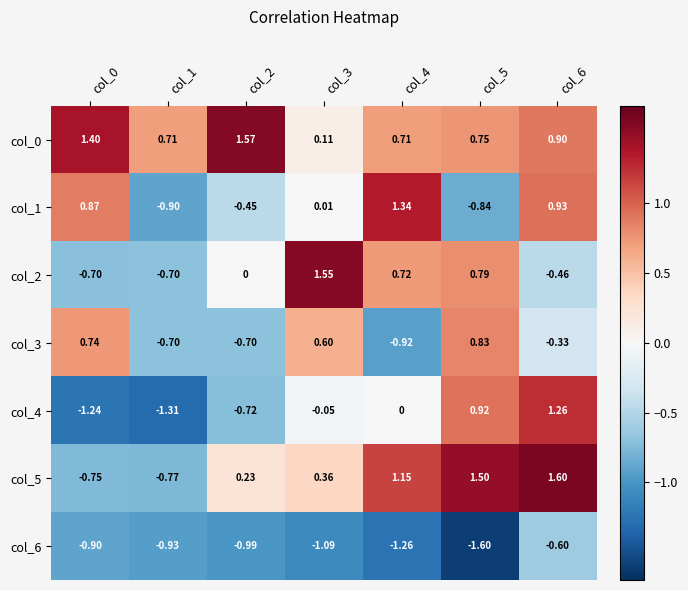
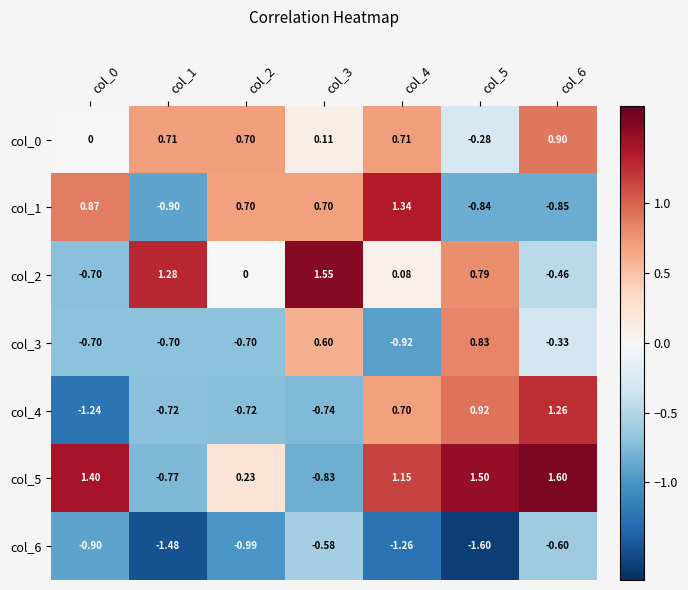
  {
    "col_0": {
-     "col_0": 1.40,
+     "col_0": 0,
      "col_1": 0.71,
-     "col_2": 1.57,
+     "col_2": 0.70,
      "col_3": 0.11,
      "col_4": 0.71,
-     "col_5": 0.75,
+     "col_5": -0.28,
      "col_6": 0.90
    },
    "col_1": {
      "col_0": 0.87,
      "col_1": -0.90,
-     "col_2": -0.45,
-     "col_3": 0.01,
+     "col_2": 0.70,
+     "col_3": 0.70,
      "col_4": 1.34,
      "col_5": -0.84,
-     "col_6": 0.93
+     "col_6": -0.85
    },
    "col_2": {
      "col_0": -0.70,
-     "col_1": -0.70,
+     "col_1": 1.28,
      "col_2": 0,
      "col_3": 1.55,
-     "col_4": 0.72,
+     "col_4": 0.08,
      "col_5": 0.79,
      "col_6": -0.46
    },
    "col_3": {
-     "col_0": 0.74,
+     "col_0": -0.70,
      "col_1": -0.70,
      "col_2": -0.70,
      "col_3": 0.60,
      "col_4": -0.92,
      "col_5": 0.83,
      "col_6": -0.33
    },
    "col_4": {
      "col_0": -1.24,
-     "col_1": -1.31,
+     "col_1": -0.72,
      "col_2": -0.72,
-     "col_3": -0.05,
-     "col_4": 0,
+     "col_3": -0.74,
+     "col_4": 0.70,
      "col_5": 0.92,
      "col_6": 1.26
    },
    "col_5": {
-     "col_0": -0.75,
+     "col_0": 1.40,
      "col_1": -0.77,
      "col_2": 0.23,
-     "col_3": 0.36,
+     "col_3": -0.83,
      "col_4": 1.15,
      "col_5": 1.50,
      "col_6": 1.60
    },
    "col_6": {
      "col_0": -0.90,
-     "col_1": -0.93,
+     "col_1": -1.48,
      "col_2": -0.99,
-     "col_3": -1.09,
+     "col_3": -0.58,
      "col_4": -1.26,
      "col_5": -1.60,
      "col_6": -0.60
    }
  }
